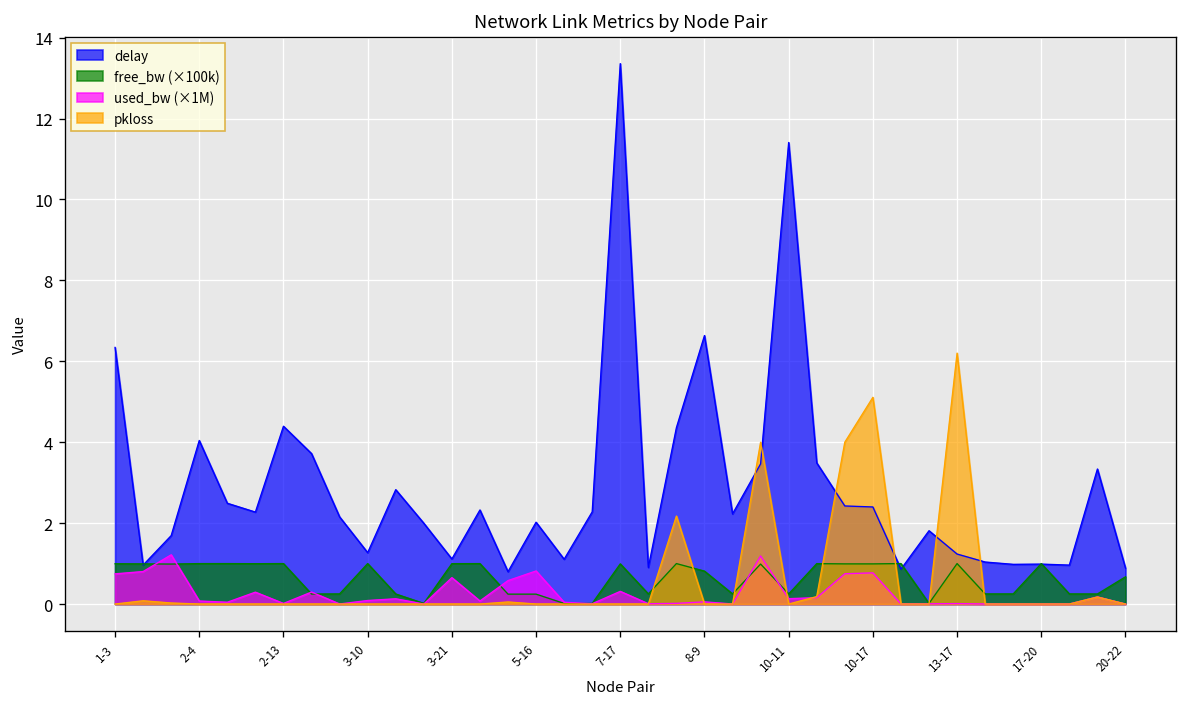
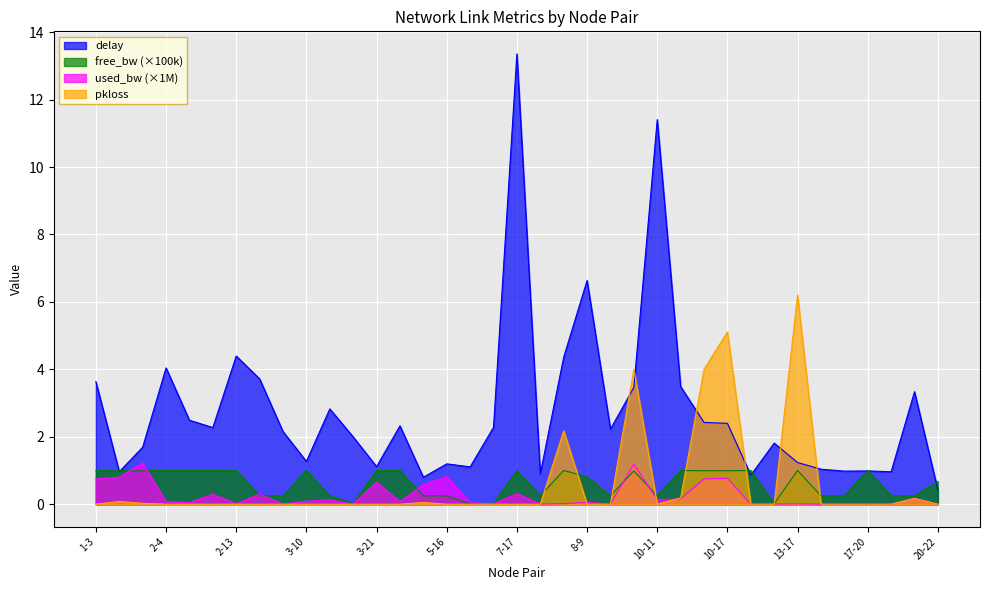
  {
    "delay": {
-     "1-3": 6.3,
+     "1-3": 3.6,
      "2-4": 4.0,
      "2-13": 4.4,
      "3-10": 1.3,
      "3-21": 1.1,
-     "5-16": 2.0,
+     "5-16": 1.2,
      "7-17": 13.4,
      "8-9": 6.6,
      "10-11": 11.4,
      "10-17": 2.4,
      "13-17": 1.2,
-     "20-22": 0.9
+     "20-22": 0.4
    },
    "free_bw (×100k)": {
      "1-3": 1.0,
      "2-4": 1.0,
      "2-13": 1.0,
      "3-10": 1.0,
      "3-21": 1.0,
      "5-16": 0.2,
      "7-17": 1.0,
      "8-9": 0.8,
      "10-11": 0.2,
      "10-17": 1.0,
      "13-17": 1.0,
      "20-22": 0.7
    },
    "used_bw (×1M)": {
      "1-3": 0.7,
      "3-10": 0.1,
      "3-21": 0.7,
      "5-16": 0.8,
      "7-17": 0.3,
      "10-11": 0.1,
      "10-17": 0.8,
      "13-17": 0.0
    },
    "pkloss": {
      "1-3": 0.0,
      "3-10": 0.0,
      "3-21": 0.0,
      "5-16": 0.0,
      "7-17": 0.0,
      "10-11": 0.0,
      "10-17": 5.1,
      "13-17": 6.2
    }
  }
